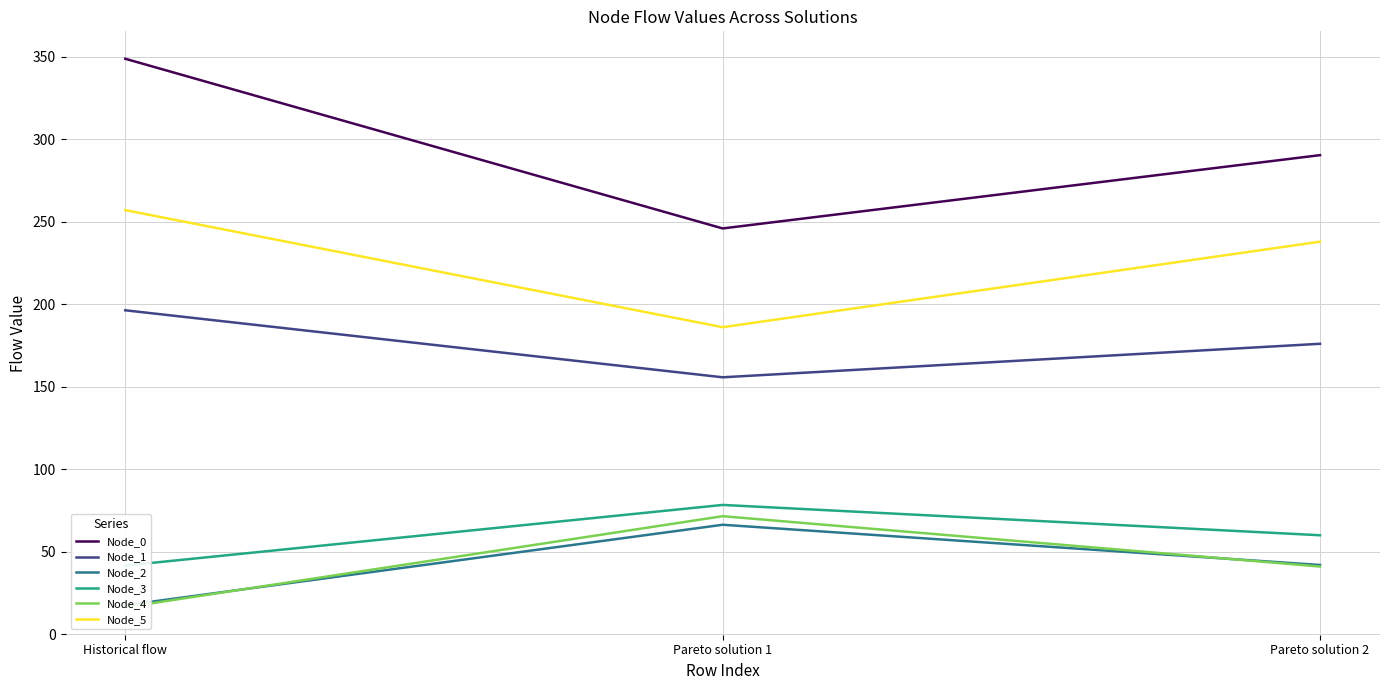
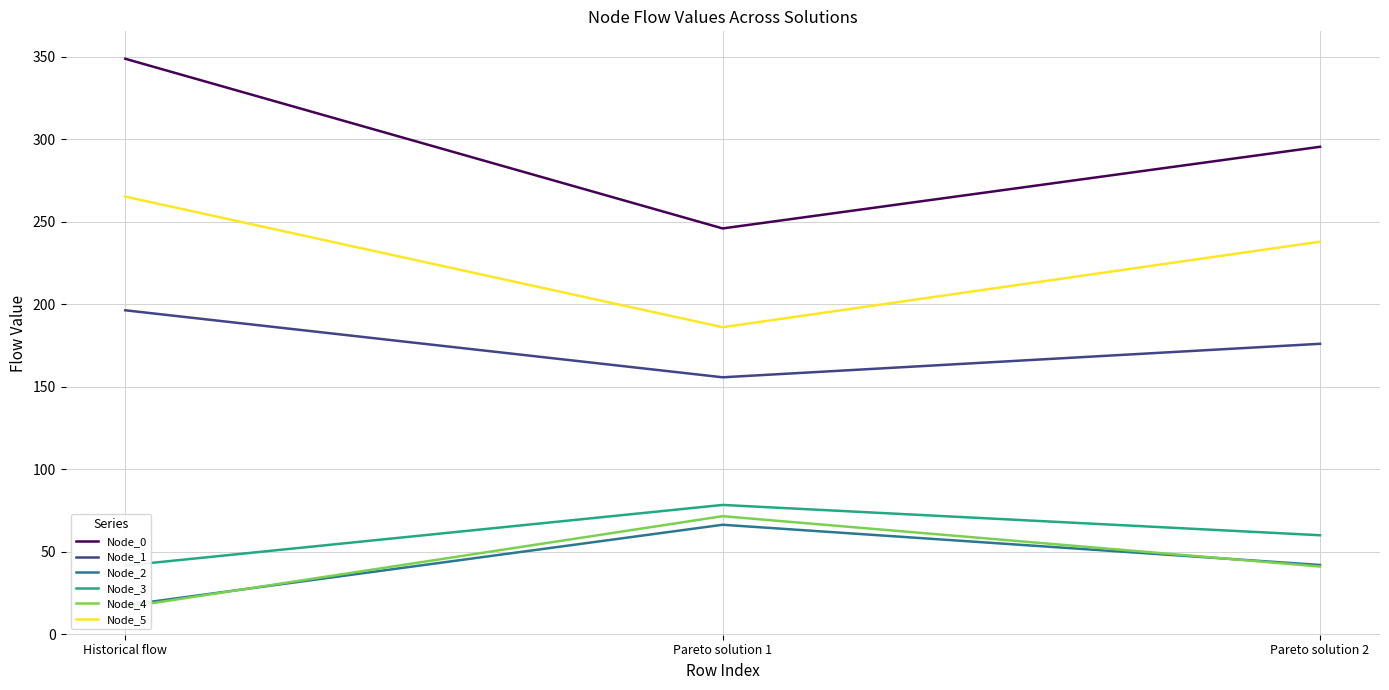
  {
    "Node_0": {
      "Historical flow": 349,
      "Pareto solution 1": 246,
-     "Pareto solution 2": 290
+     "Pareto solution 2": 295
    },
    "Node_4": {
      "Pareto solution 1": 72
    },
    "Node_5": {
-     "Historical flow": 257,
+     "Historical flow": 265,
      "Pareto solution 1": 186,
      "Pareto solution 2": 238
    }
  }
